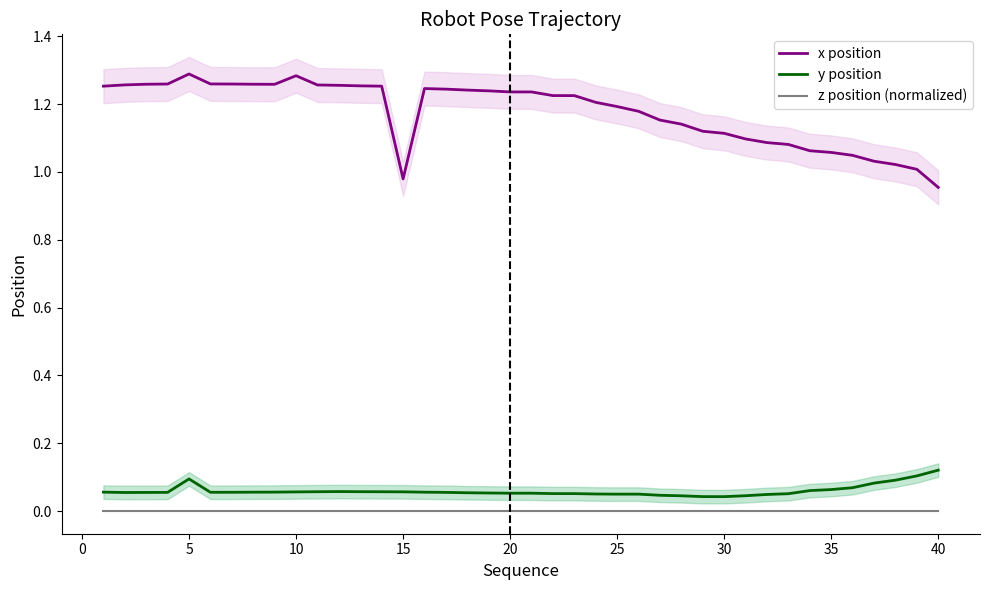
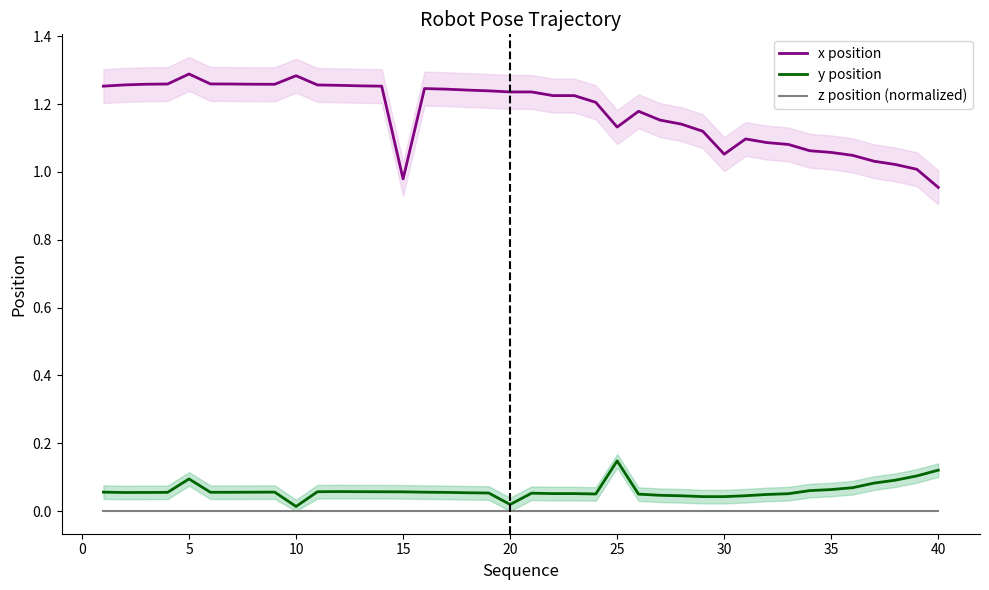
  {
    "x position": {
      "5": 1.29,
      "10": 1.28,
      "15": 0.98,
      "20": 1.24,
-     "25": 1.19,
-     "30": 1.11,
+     "25": 1.13,
+     "30": 1.05,
      "35": 1.06,
      "40": 0.95
    },
    "y position": {
      "5": 0.09,
-     "10": 0.06,
+     "10": 0.01,
      "15": 0.06,
-     "20": 0.05,
-     "25": 0.05,
+     "20": 0.02,
+     "25": 0.15,
      "30": 0.04,
      "35": 0.06,
      "40": 0.12
    },
    "z position (normalized)": {
      "5": 0.00,
      "10": 0.00,
      "15": 0.00,
      "20": 0.00,
      "25": 0.00,
      "30": 0.00,
      "35": 0.00,
      "40": 0.00
    }
  }
